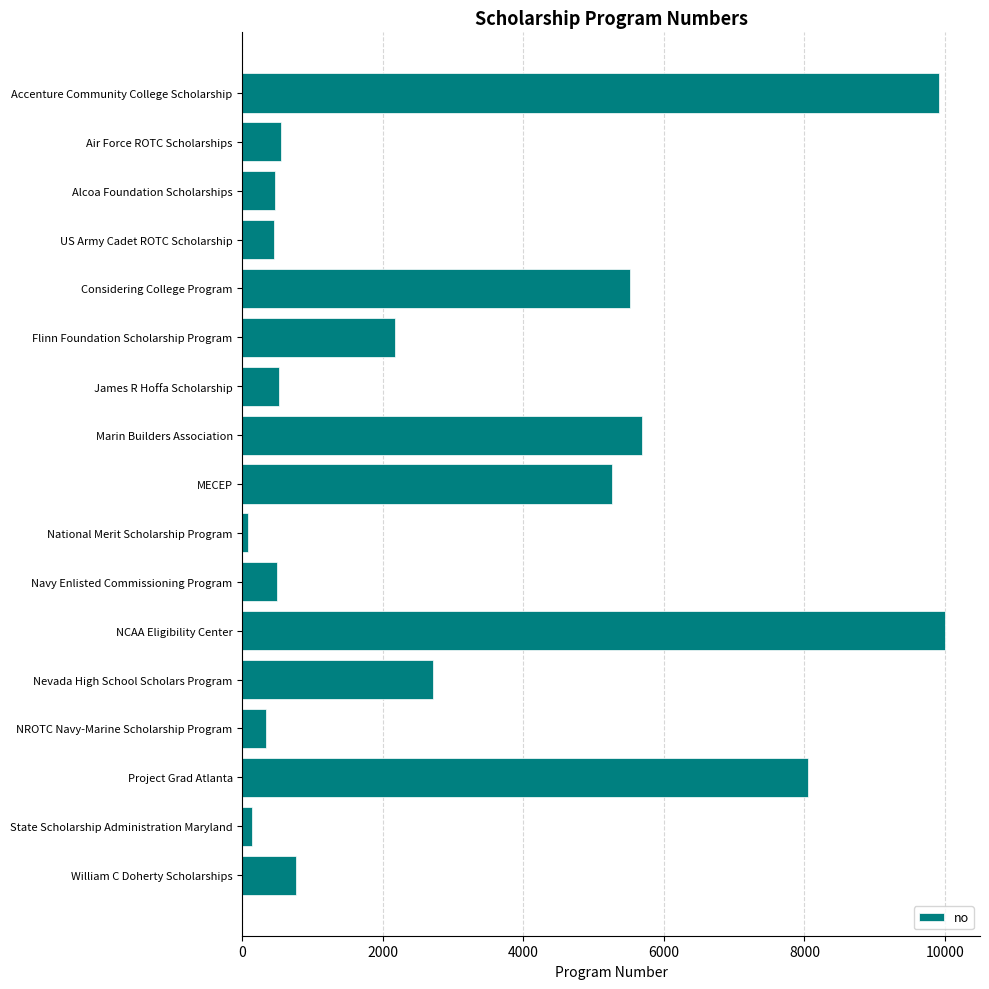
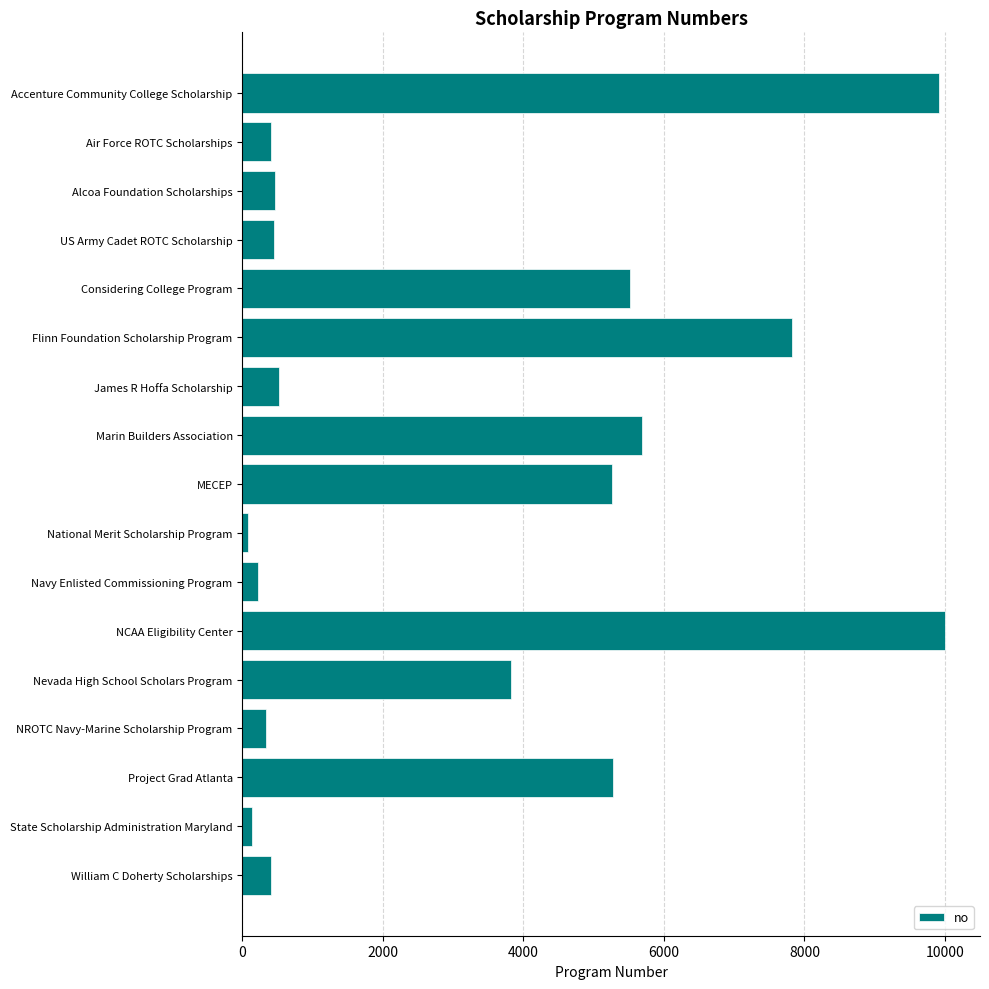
  {
    "Accenture Community College Scholarship": 9900,
-   "Air Force ROTC Scholarships": 500,
+   "Air Force ROTC Scholarships": 400,
    "Alcoa Foundation Scholarships": 500,
    "US Army Cadet ROTC Scholarship": 500,
    "Considering College Program": 5500,
-   "Flinn Foundation Scholarship Program": 2200,
+   "Flinn Foundation Scholarship Program": 7800,
    "James R Hoffa Scholarship": 500,
    "Marin Builders Association": 5700,
    "MECEP": 5300,
    "National Merit Scholarship Program": 100,
-   "Navy Enlisted Commissioning Program": 500,
+   "Navy Enlisted Commissioning Program": 200,
    "NCAA Eligibility Center": 10000,
-   "Nevada High School Scholars Program": 2700,
+   "Nevada High School Scholars Program": 3800,
    "NROTC Navy-Marine Scholarship Program": 300,
-   "Project Grad Atlanta": 8000,
+   "Project Grad Atlanta": 5300,
    "State Scholarship Administration Maryland": 100,
-   "William C Doherty Scholarships": 800
+   "William C Doherty Scholarships": 400
  }
